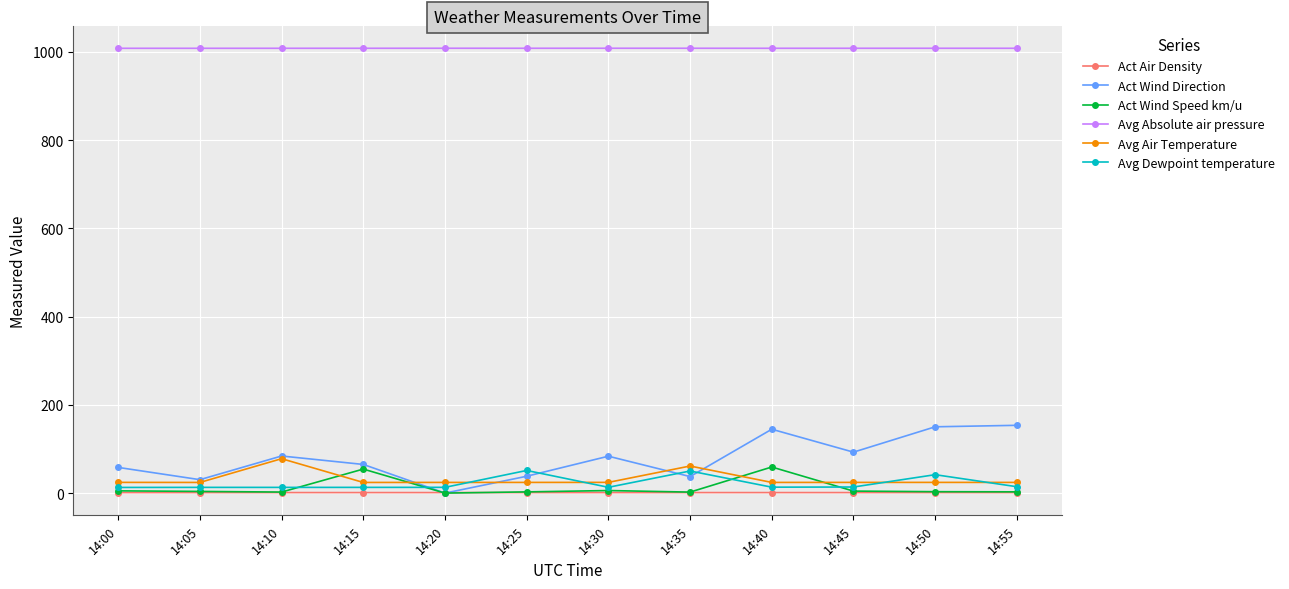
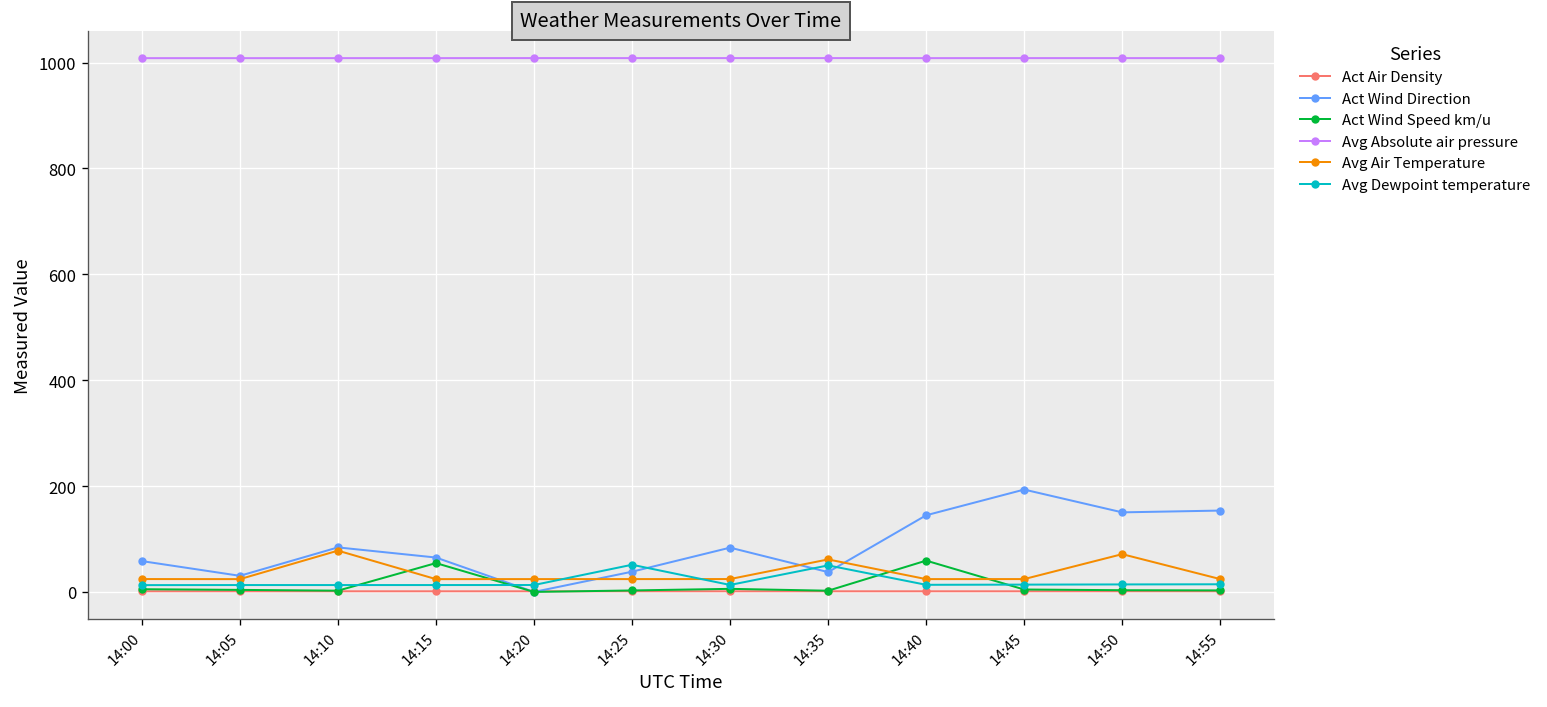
  {
    "Act Air Density": {
      "14:15": 0,
      "14:40": 0
    },
    "Act Wind Direction": {
      "14:00": 60,
      "14:05": 30,
      "14:10": 80,
      "14:15": 60,
      "14:25": 40,
      "14:30": 80,
      "14:35": 40,
      "14:40": 140,
-     "14:45": 90,
+     "14:45": 190,
      "14:50": 150,
      "14:55": 150
    },
    "Act Wind Speed km/u": {
      "14:15": 50,
      "14:40": 60
    },
    "Avg Absolute air pressure": {
      "14:00": 1010,
      "14:05": 1010,
      "14:10": 1010,
      "14:15": 1010,
      "14:20": 1010,
      "14:25": 1010,
      "14:30": 1010,
      "14:35": 1010,
      "14:40": 1010,
      "14:45": 1010,
      "14:50": 1010,
      "14:55": 1010
    },
    "Avg Air Temperature": {
      "14:00": 20,
      "14:05": 20,
      "14:10": 80,
      "14:15": 20,
      "14:20": 20,
      "14:25": 20,
      "14:30": 20,
      "14:35": 60,
      "14:40": 20,
      "14:45": 20,
-     "14:50": 20,
+     "14:50": 70,
      "14:55": 20
    },
    "Avg Dewpoint temperature": {
      "14:00": 10,
      "14:05": 10,
      "14:10": 10,
      "14:15": 10,
      "14:20": 10,
      "14:25": 50,
      "14:30": 10,
      "14:35": 50,
      "14:40": 10,
      "14:45": 10,
-     "14:50": 40,
+     "14:50": 10,
      "14:55": 10
    }
  }
